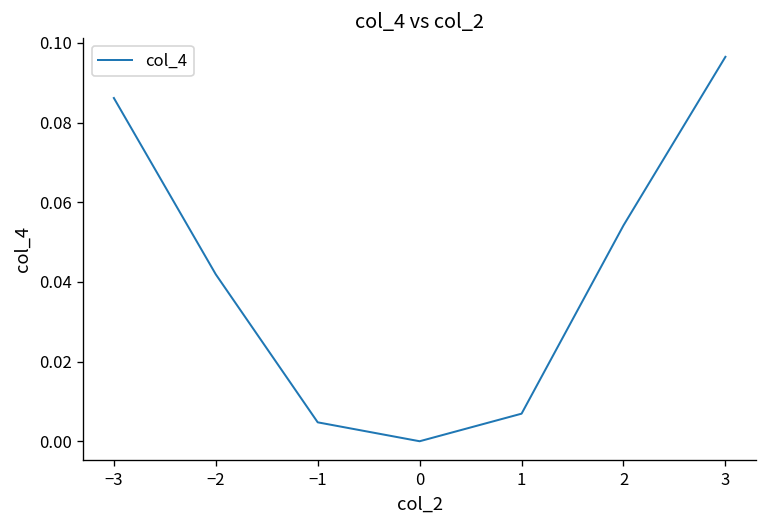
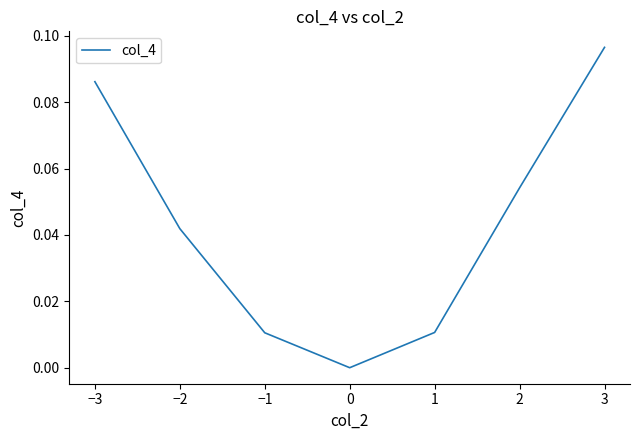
  {
    "−3": 0.086,
    "−2": 0.042,
-   "−1": 0.005,
+   "−1": 0.011,
    "0": 0.000,
-   "1": 0.007,
+   "1": 0.011,
    "2": 0.054,
    "3": 0.097
  }
